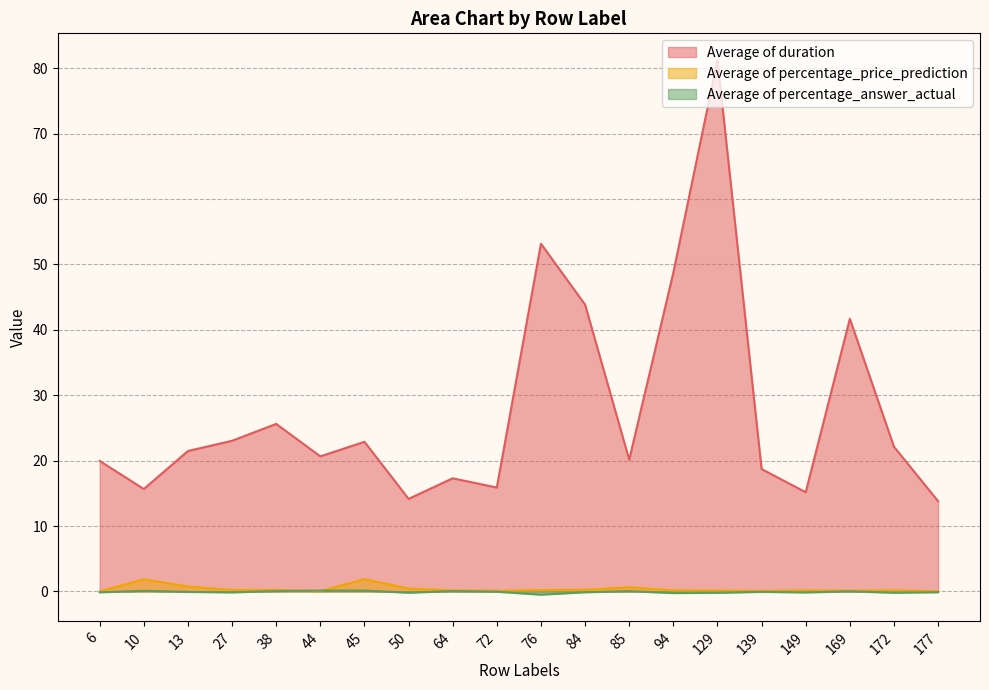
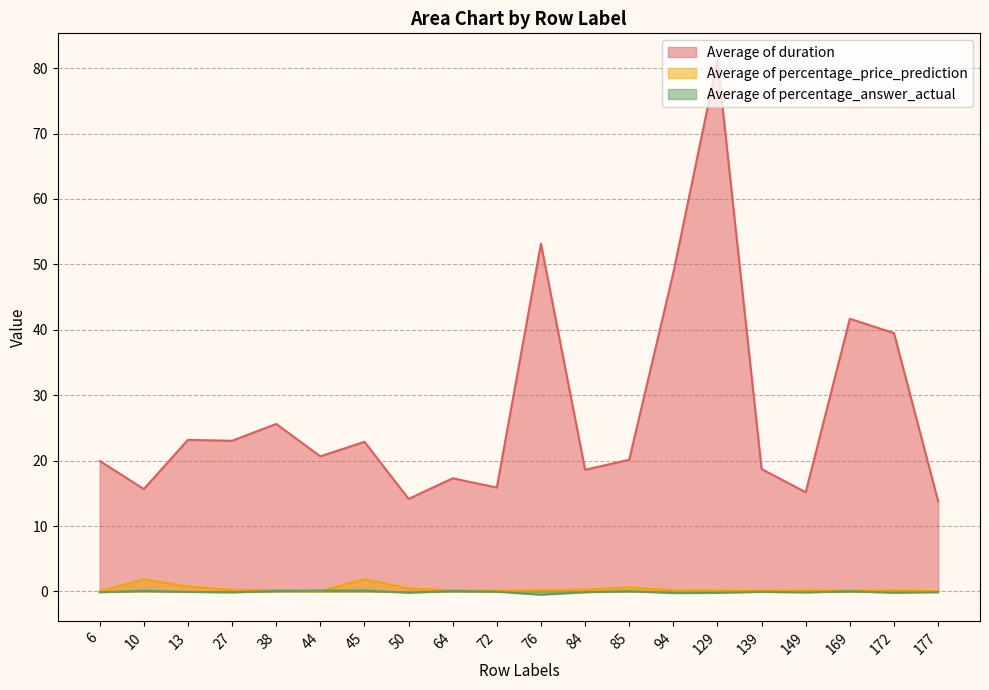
  {
    "Average of duration": {
      "6": 20,
      "10": 16,
-     "13": 21,
+     "13": 23,
      "27": 23,
      "38": 26,
      "44": 21,
      "45": 23,
      "50": 14,
      "64": 17,
      "72": 16,
      "76": 53,
-     "84": 44,
+     "84": 19,
      "85": 20,
      "94": 49,
      "139": 19,
      "149": 15,
      "169": 42,
-     "172": 22,
+     "172": 40,
      "177": 14
    },
    "Average of percentage_price_prediction": {
      "10": 2,
      "13": 1,
      "45": 2,
      "50": 0,
      "85": 1
    }
  }
